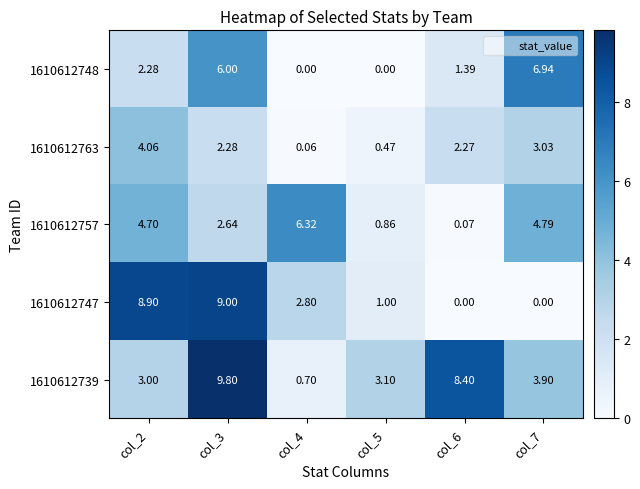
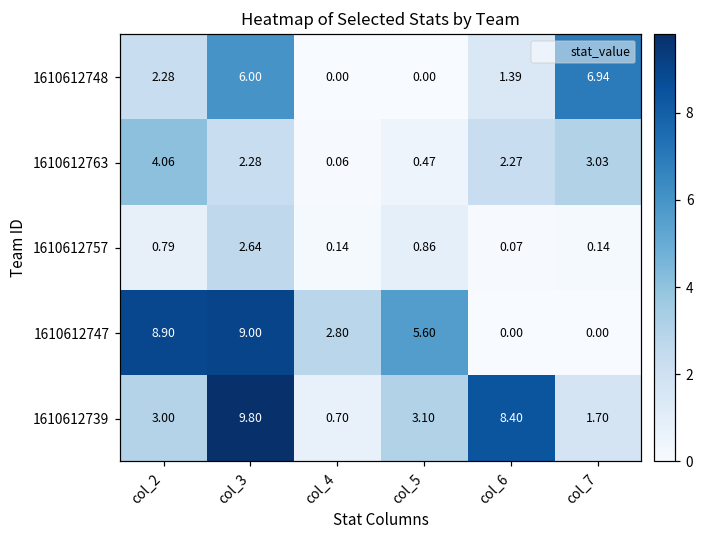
  {
    "1610612748": {
      "col_2": 2.28,
      "col_3": 6.00,
      "col_4": 0.00,
      "col_5": 0.00,
      "col_6": 1.39,
      "col_7": 6.94
    },
    "1610612763": {
      "col_2": 4.06,
      "col_3": 2.28,
      "col_4": 0.06,
      "col_5": 0.47,
      "col_6": 2.27,
      "col_7": 3.03
    },
    "1610612757": {
-     "col_2": 4.70,
+     "col_2": 0.79,
      "col_3": 2.64,
-     "col_4": 6.32,
+     "col_4": 0.14,
      "col_5": 0.86,
      "col_6": 0.07,
-     "col_7": 4.79
+     "col_7": 0.14
    },
    "1610612747": {
      "col_2": 8.90,
      "col_3": 9.00,
      "col_4": 2.80,
-     "col_5": 1.00,
+     "col_5": 5.60,
      "col_6": 0.00,
      "col_7": 0.00
    },
    "1610612739": {
      "col_2": 3.00,
      "col_3": 9.80,
      "col_4": 0.70,
      "col_5": 3.10,
      "col_6": 8.40,
-     "col_7": 3.90
+     "col_7": 1.70
    }
  }
